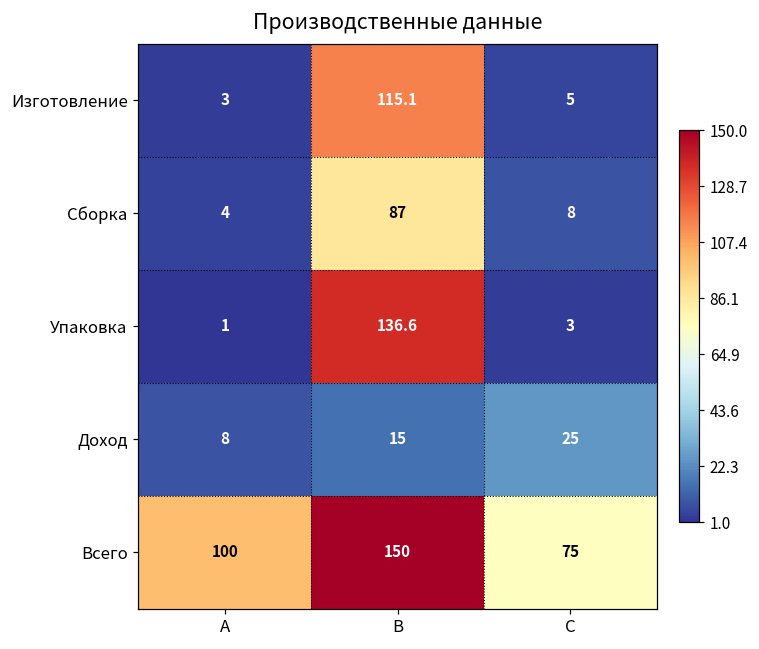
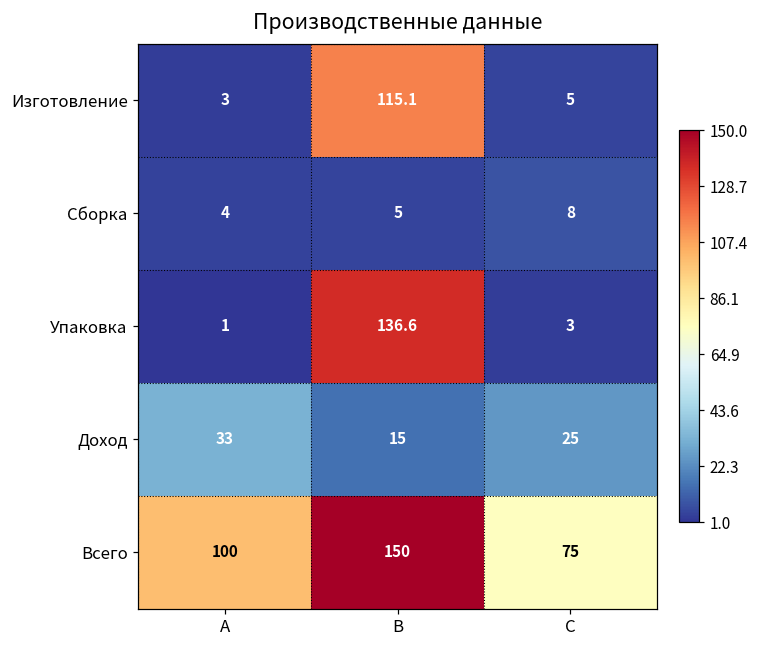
  {
    "Изготовление": {
      "А": 3,
      "В": 115.1,
      "С": 5
    },
    "Сборка": {
      "А": 4,
-     "В": 87,
+     "В": 5,
      "С": 8
    },
    "Упаковка": {
      "А": 1,
      "В": 136.6,
      "С": 3
    },
    "Доход": {
-     "А": 8,
+     "А": 33,
      "В": 15,
      "С": 25
    },
    "Всего": {
      "А": 100,
      "В": 150,
      "С": 75
    }
  }
